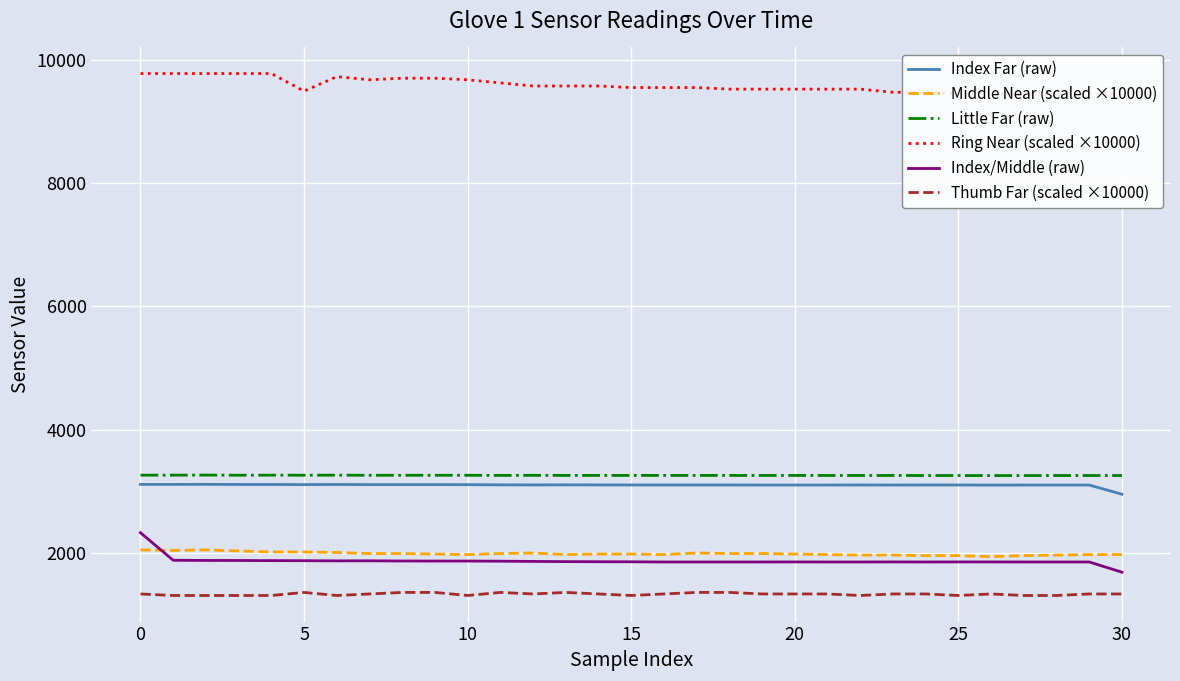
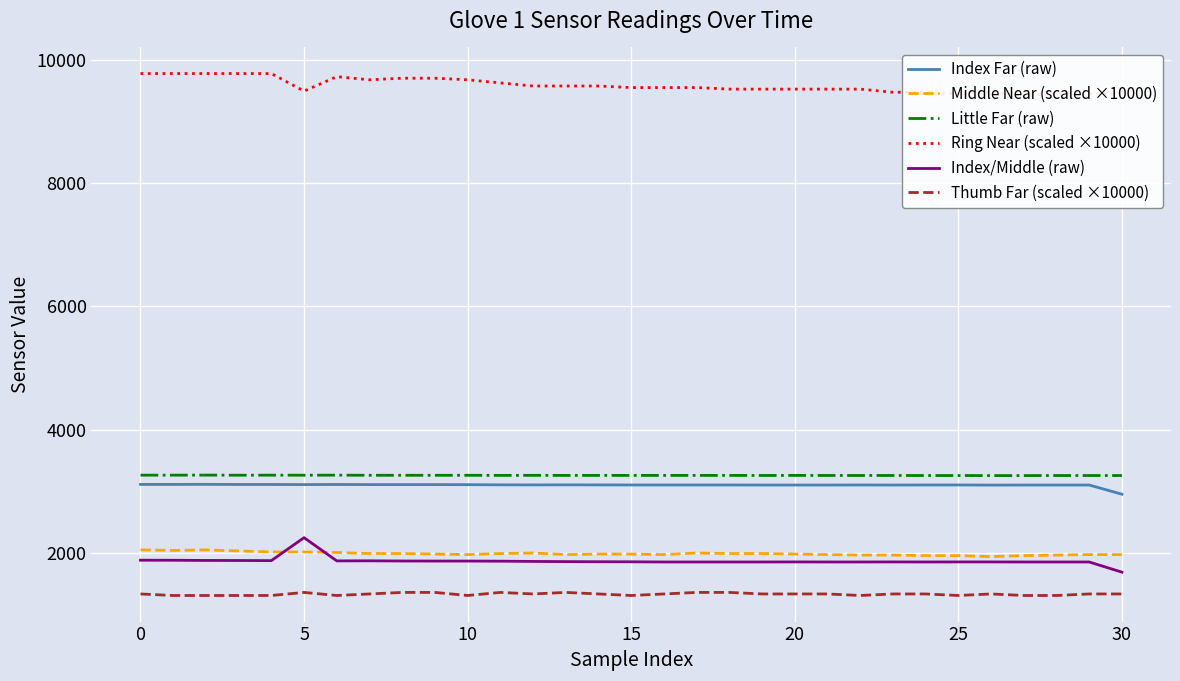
  {
    "Index Far (raw)": {
      "0": 3100,
      "5": 3100,
      "10": 3100,
      "15": 3100,
      "20": 3100,
      "25": 3100,
      "30": 3000
    },
    "Middle Near (scaled ×10000)": {
      "0": 2100,
      "5": 2000,
      "10": 2000,
      "15": 2000,
      "20": 2000,
      "25": 2000,
      "30": 2000
    },
    "Little Far (raw)": {
      "0": 3300,
      "5": 3300,
      "10": 3300,
      "15": 3300,
      "20": 3300,
      "25": 3300,
      "30": 3300
    },
    "Ring Near (scaled ×10000)": {
      "0": 9800,
      "5": 9500,
      "10": 9700,
      "15": 9500,
      "20": 9500
    },
    "Index/Middle (raw)": {
-     "0": 2300,
-     "5": 1900,
+     "0": 1900,
+     "5": 2300,
      "10": 1900,
      "15": 1900,
      "20": 1900,
      "25": 1900,
      "30": 1700
    },
    "Thumb Far (scaled ×10000)": {
      "0": 1300,
      "5": 1400,
      "10": 1300,
      "15": 1300,
      "20": 1300,
      "25": 1300,
      "30": 1300
    }
  }
